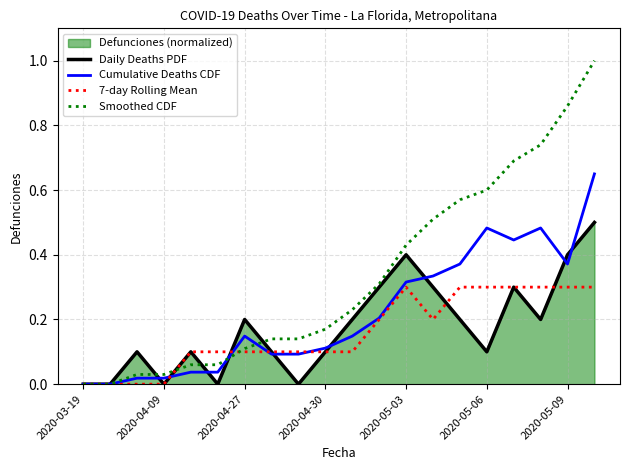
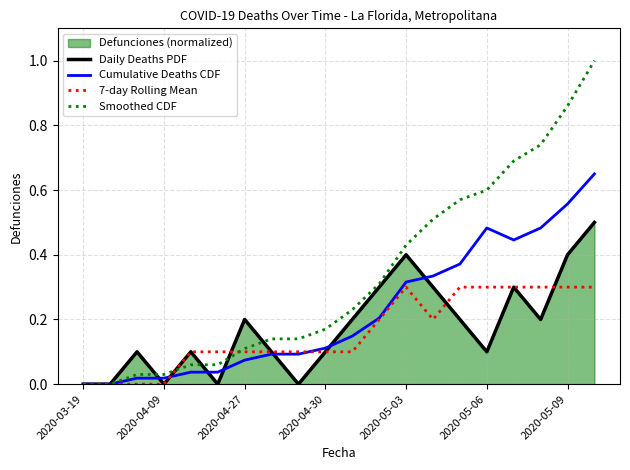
  {
    "Cumulative Deaths CDF": {
      "2020-04-09": 0.02,
-     "2020-04-27": 0.15,
+     "2020-04-27": 0.07,
      "2020-04-30": 0.11,
      "2020-05-03": 0.32,
      "2020-05-06": 0.48,
-     "2020-05-09": 0.37
+     "2020-05-09": 0.56
    },
    "7-day Rolling Mean": {
      "2020-04-27": 0.10,
      "2020-05-03": 0.30,
      "2020-05-06": 0.30,
      "2020-05-09": 0.30
    }
  }
